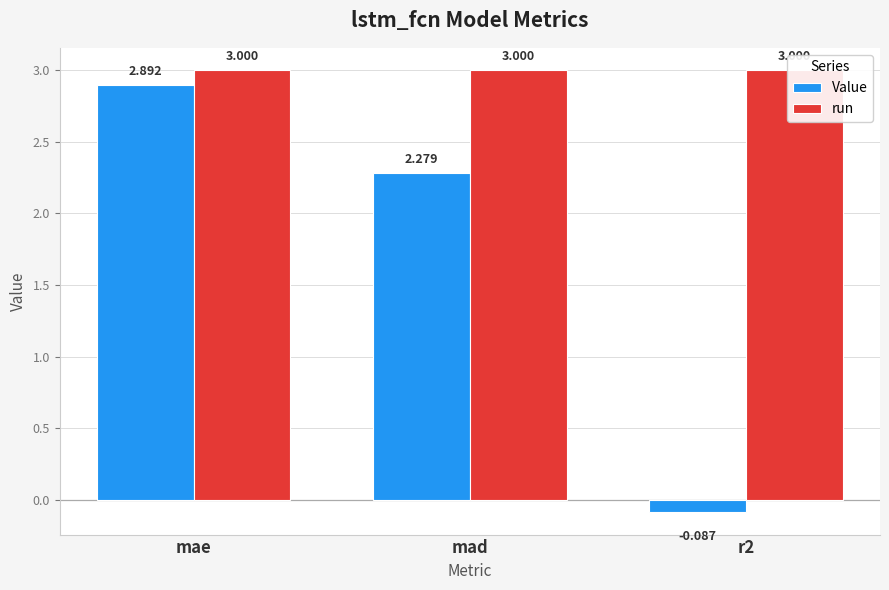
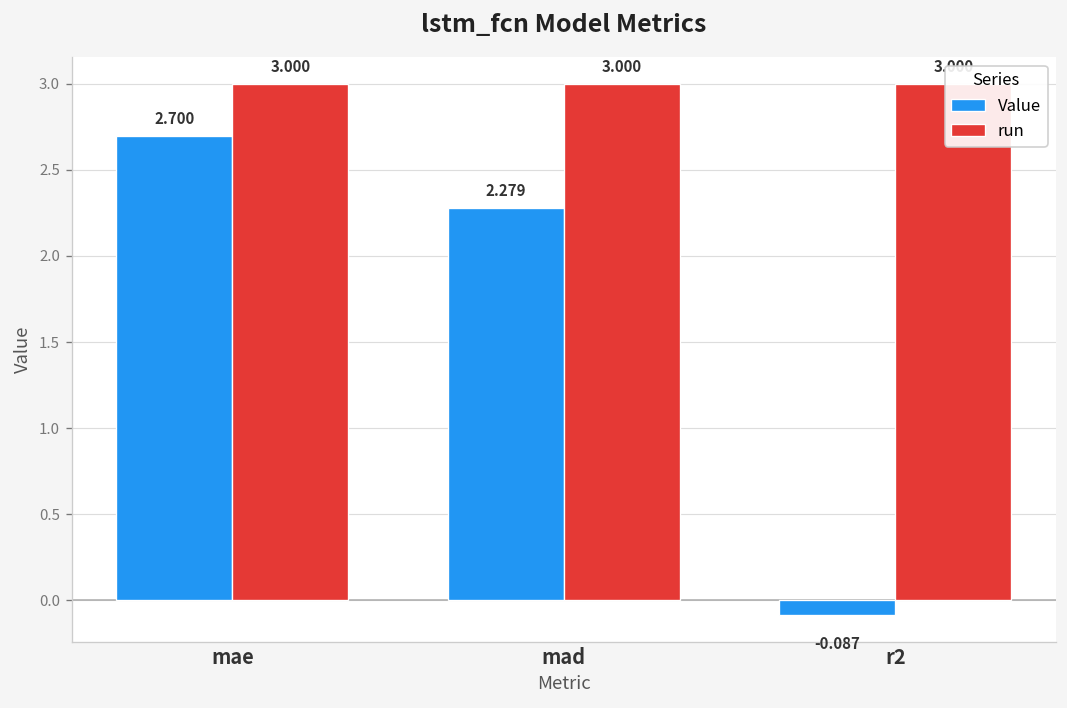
  {
    "Value": {
-     "mae": 2.892,
+     "mae": 2.700,
      "mad": 2.279,
      "r2": -0.087
    },
    "run": {
      "mae": 3.000,
      "mad": 3.000
    }
  }
